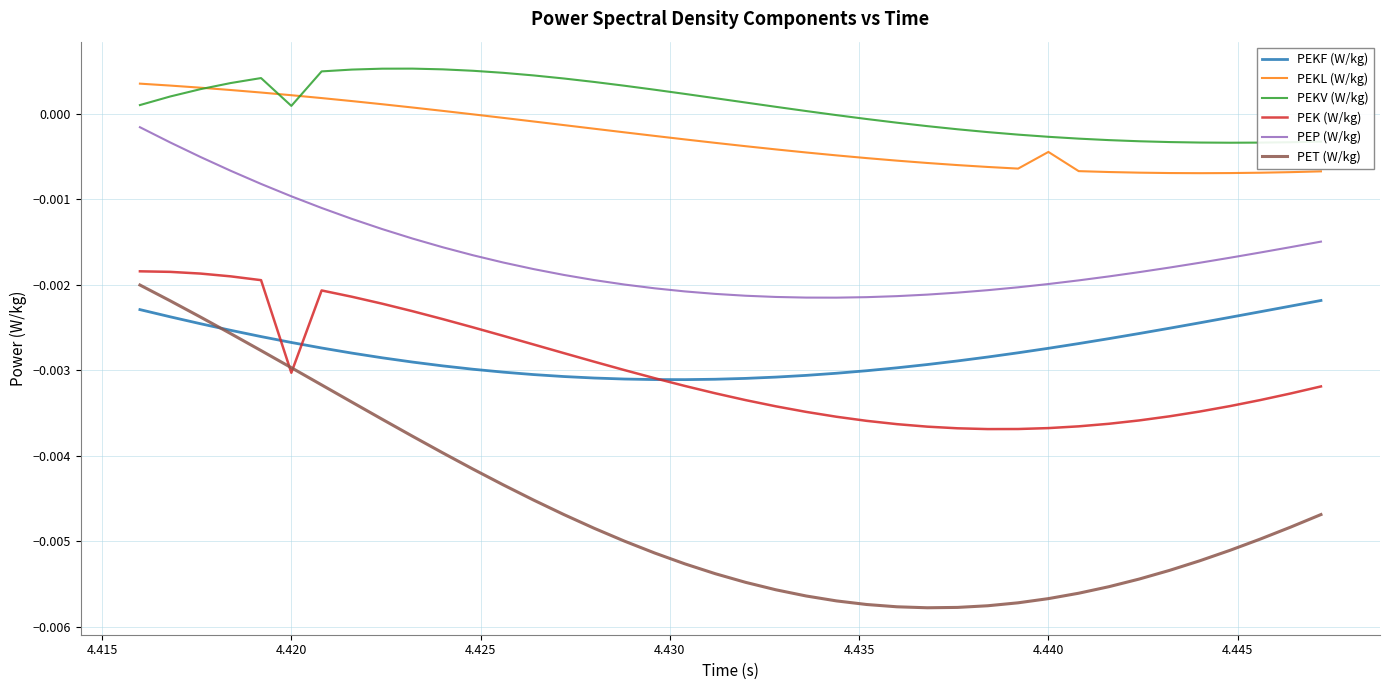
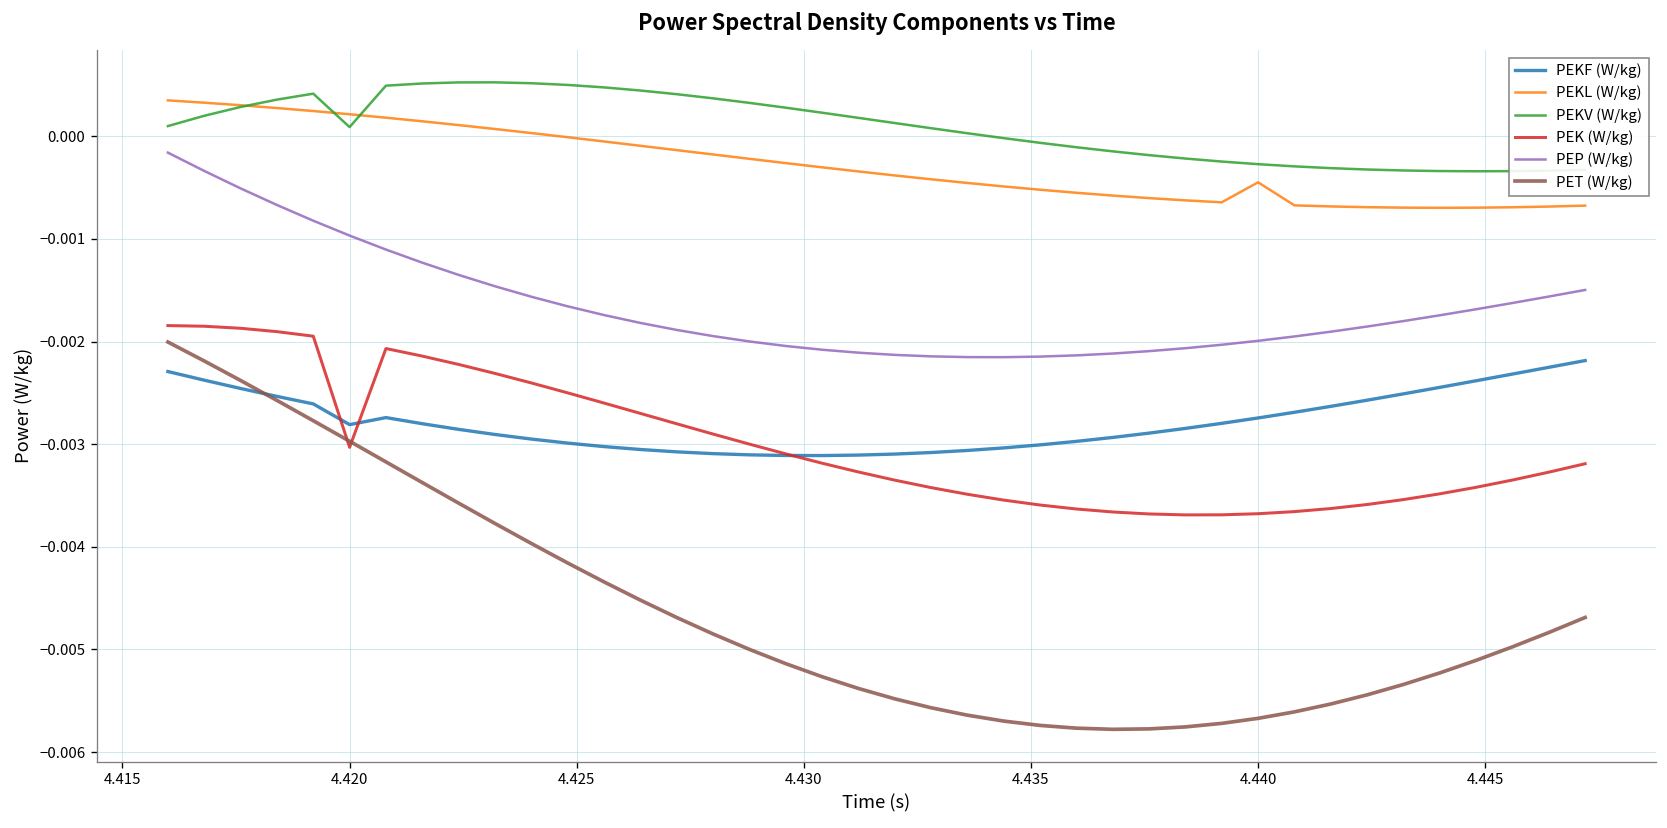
  {
    "PEKF (W/kg)": {
-     "4.420": -0.0027,
+     "4.420": -0.0028,
      "4.440": -0.0027
    },
    "PEKL (W/kg)": {
      "4.420": 0.0002,
      "4.440": -0.0004
    },
    "PEKV (W/kg)": {
      "4.420": 0.0001,
      "4.440": -0.0003
    },
    "PEK (W/kg)": {
      "4.420": -0.0030,
      "4.440": -0.0037
    },
    "PEP (W/kg)": {
      "4.420": -0.0010,
      "4.440": -0.0020
    },
    "PET (W/kg)": {
      "4.420": -0.0030,
      "4.440": -0.0057
    }
  }
